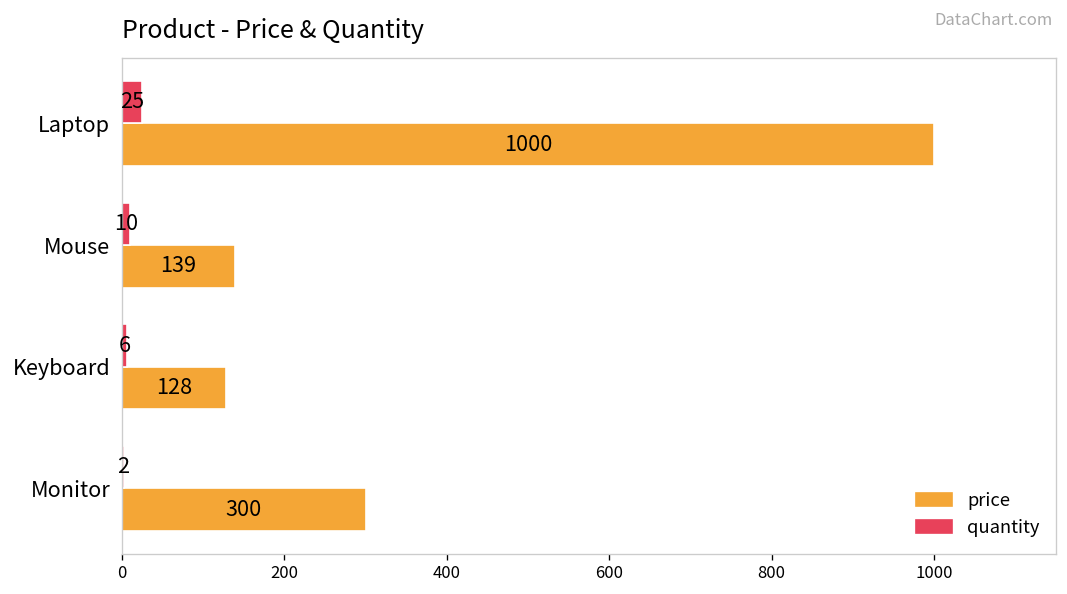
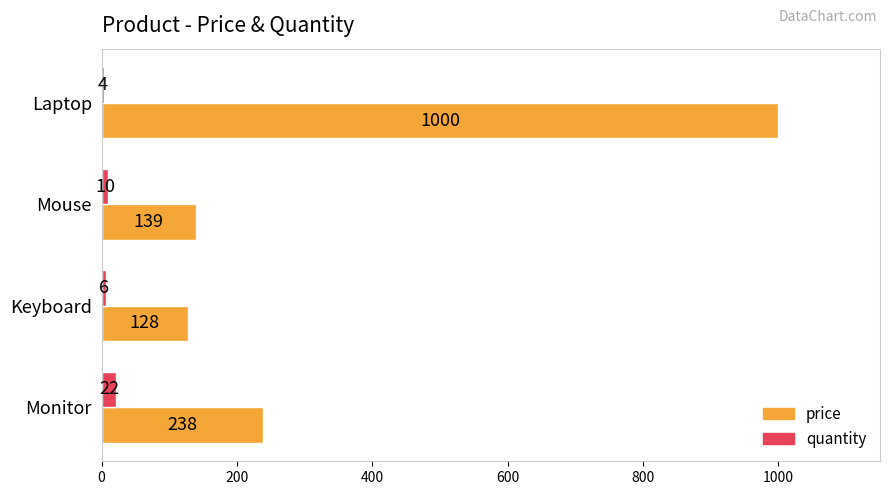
  {
    "price": {
      "Laptop": 1000,
      "Mouse": 139,
      "Keyboard": 128,
-     "Monitor": 300
+     "Monitor": 238
    },
    "quantity": {
-     "Laptop": 25,
+     "Laptop": 4,
      "Mouse": 10,
      "Keyboard": 6,
-     "Monitor": 2
+     "Monitor": 22
    }
  }
